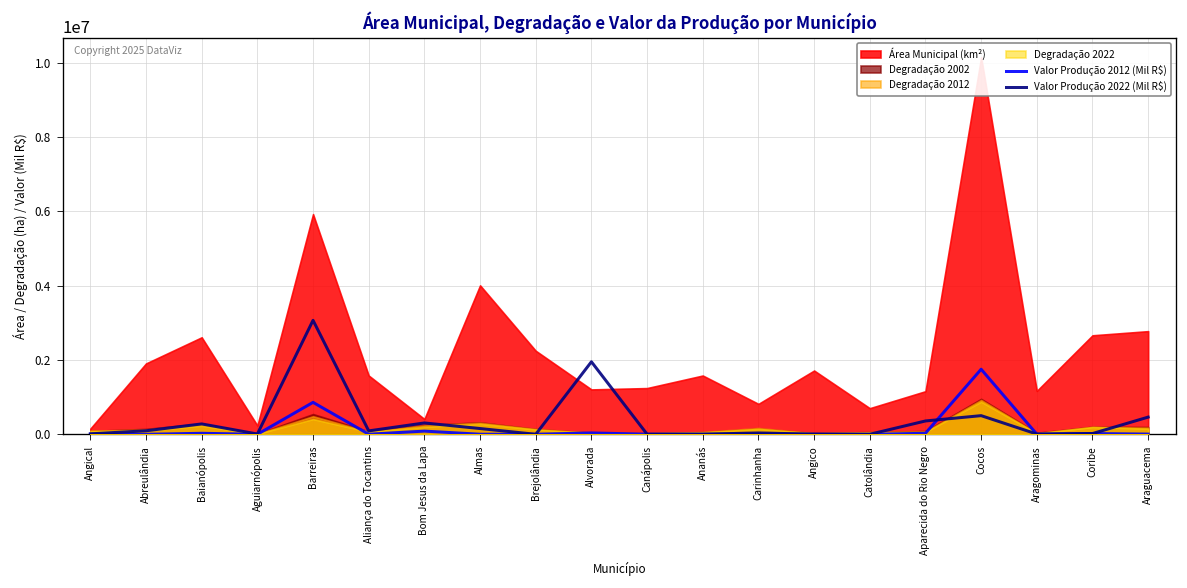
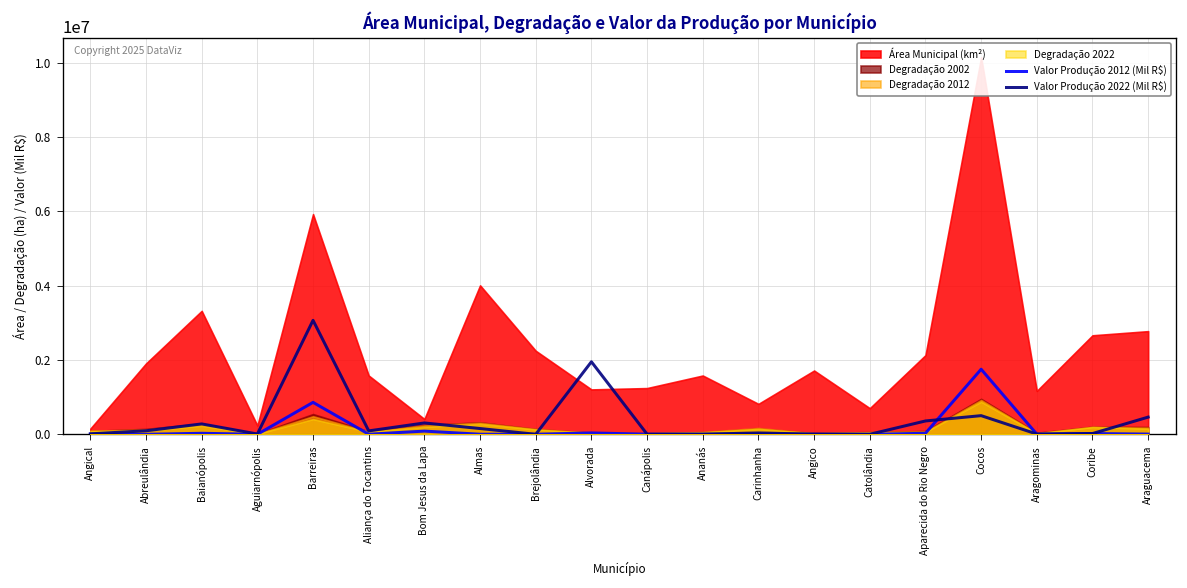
  {
    "Valor Produção 2012 (Mil R$)": {
      "Abreulândia": 0,
      "Baianópolis": 0,
      "Barreiras": 900000,
      "Bom Jesus da Lapa": 100000,
      "Almas": 0,
      "Cocos": 1800000,
      "Araguacema": 0
    },
    "Área Municipal (km²)": {
      "Abreulândia": 1900000,
-     "Baianópolis": 2600000,
+     "Baianópolis": 3300000,
      "Aguiarnópolis": 200000,
      "Barreiras": 5900000,
      "Aliança do Tocantins": 1600000,
      "Bom Jesus da Lapa": 400000,
      "Almas": 4000000,
      "Brejolândia": 2200000,
      "Alvorada": 1200000,
      "Canápolis": 1200000,
      "Ananás": 1600000,
      "Carinhanha": 800000,
      "Angico": 1700000,
      "Catolândia": 700000,
-     "Aparecida do Rio Negro": 1200000,
+     "Aparecida do Rio Negro": 2100000,
      "Aragominas": 1200000,
      "Coribe": 2700000,
      "Araguacema": 2800000
    },
    "Valor Produção 2022 (Mil R$)": {
      "Barreiras": 3100000,
      "Almas": 200000,
      "Alvorada": 2000000,
      "Aparecida do Rio Negro": 400000,
      "Cocos": 500000,
      "Araguacema": 500000
    }
  }
